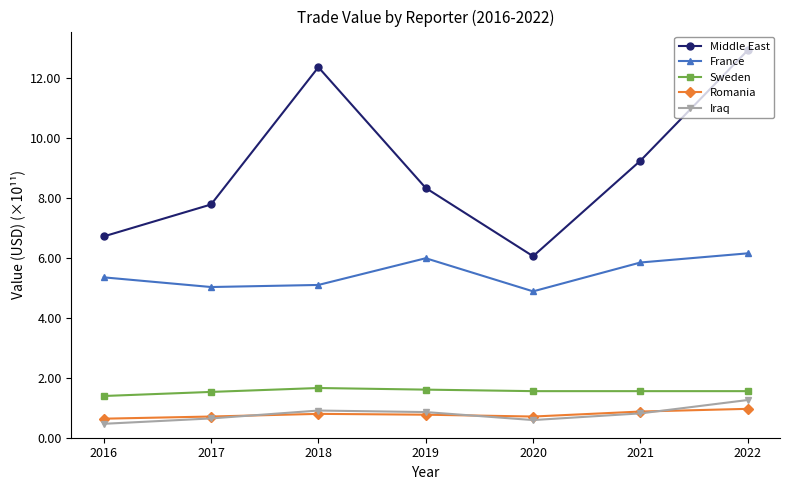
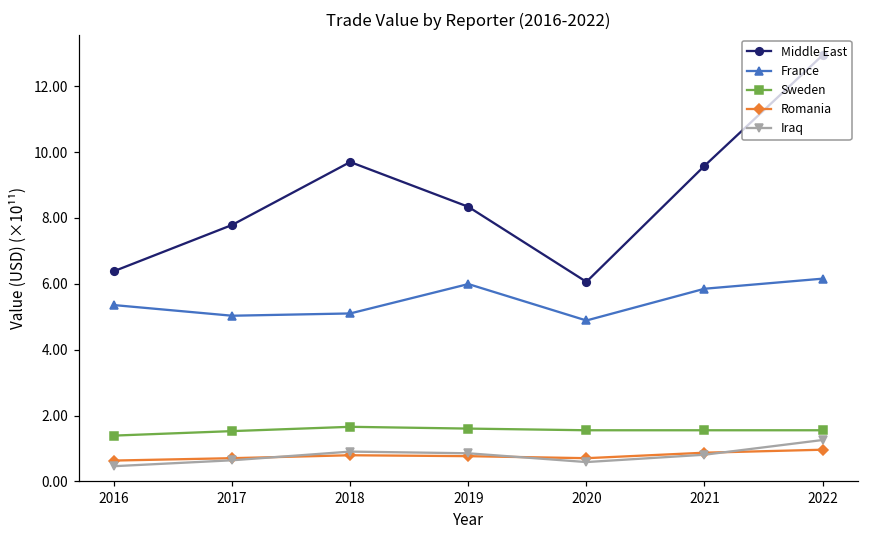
  {
    "Middle East": {
-     "2016": 6.7,
+     "2016": 6.4,
      "2017": 7.8,
-     "2018": 12.4,
+     "2018": 9.7,
      "2019": 8.3,
      "2020": 6.1,
-     "2021": 9.2
+     "2021": 9.6
    },
    "France": {
      "2016": 5.4,
      "2017": 5.0,
      "2018": 5.1,
      "2019": 6.0,
      "2020": 4.9,
      "2021": 5.9,
      "2022": 6.2
    },
    "Sweden": {
      "2016": 1.4,
      "2017": 1.5,
      "2018": 1.7,
      "2019": 1.6,
      "2020": 1.6,
      "2021": 1.6,
      "2022": 1.6
    },
    "Romania": {
      "2016": 0.6,
      "2018": 0.8,
      "2019": 0.8,
      "2020": 0.7,
      "2022": 1.0
    },
    "Iraq": {
      "2016": 0.5,
      "2018": 0.9,
      "2019": 0.9,
      "2020": 0.6,
      "2022": 1.3
    }
  }
